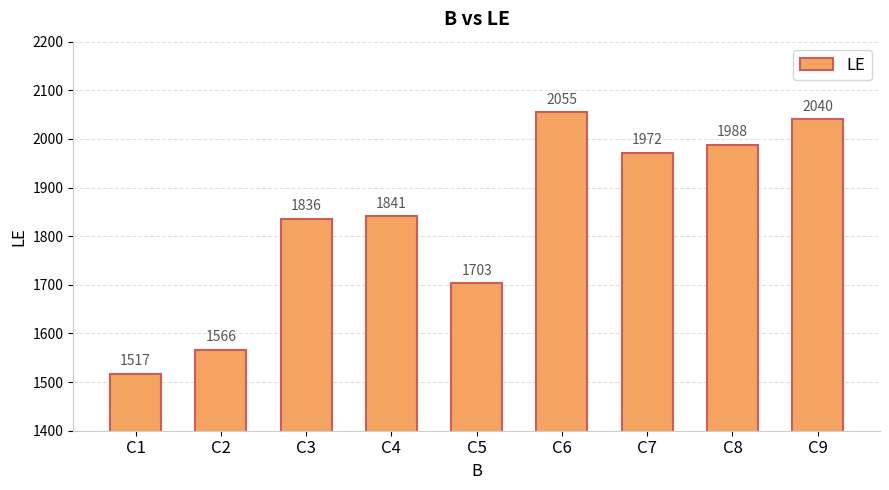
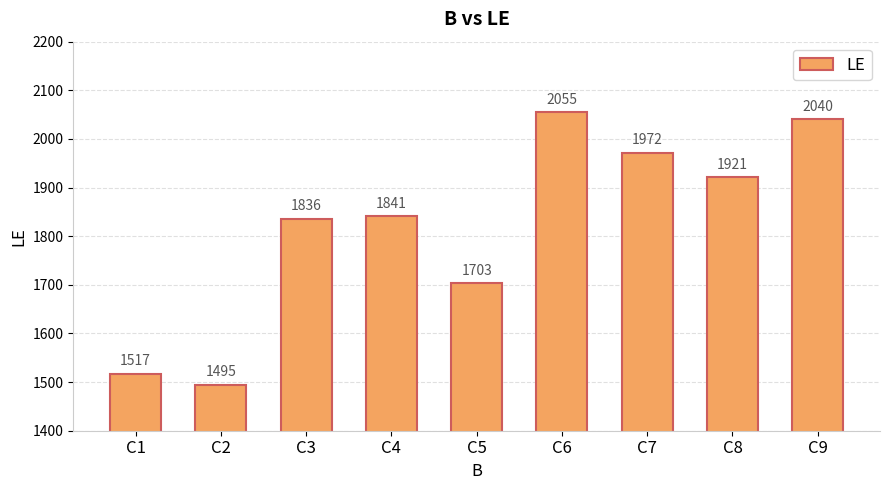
  {
    "C1": 1517,
-   "C2": 1566,
+   "C2": 1495,
    "C3": 1836,
    "C4": 1841,
    "C5": 1703,
    "C6": 2055,
    "C7": 1972,
-   "C8": 1988,
+   "C8": 1921,
    "C9": 2040
  }
